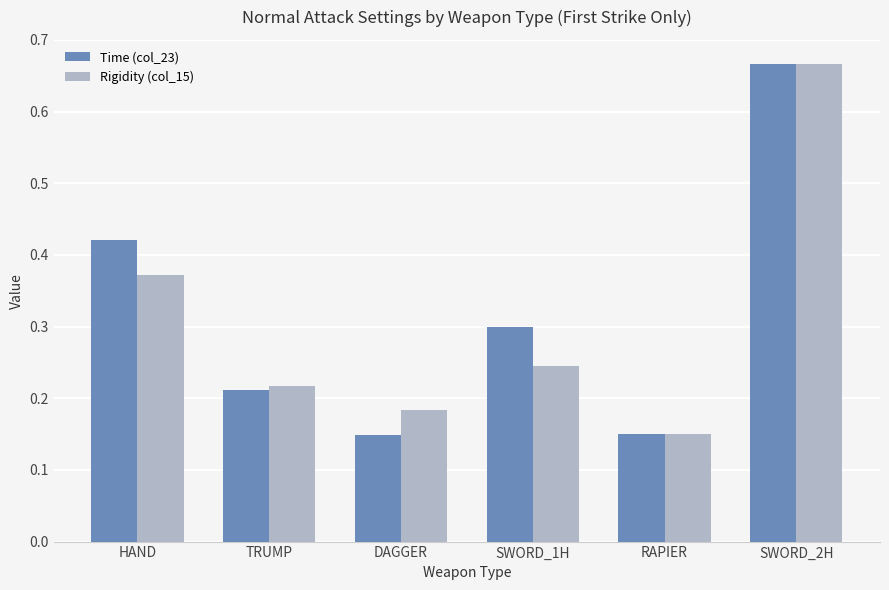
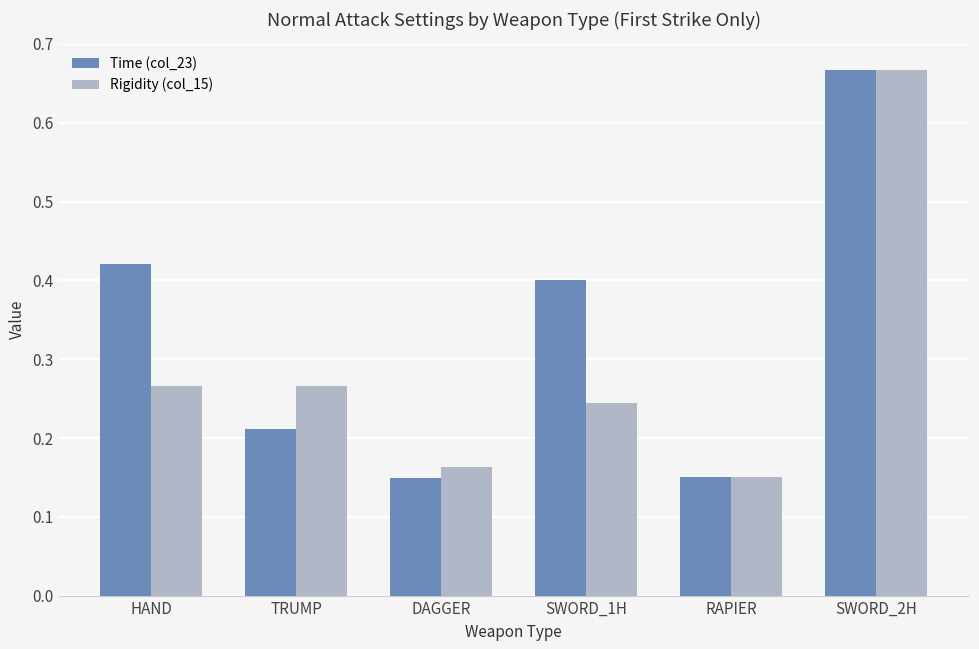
  {
    "Time (col_23)": {
      "HAND": 0.42,
      "TRUMP": 0.21,
      "DAGGER": 0.15,
-     "SWORD_1H": 0.3,
+     "SWORD_1H": 0.4,
      "RAPIER": 0.15,
      "SWORD_2H": 0.67
    },
    "Rigidity (col_15)": {
-     "HAND": 0.37,
-     "TRUMP": 0.22,
-     "DAGGER": 0.18,
+     "HAND": 0.27,
+     "TRUMP": 0.27,
+     "DAGGER": 0.16,
      "SWORD_1H": 0.25,
      "RAPIER": 0.15,
      "SWORD_2H": 0.67
    }
  }
